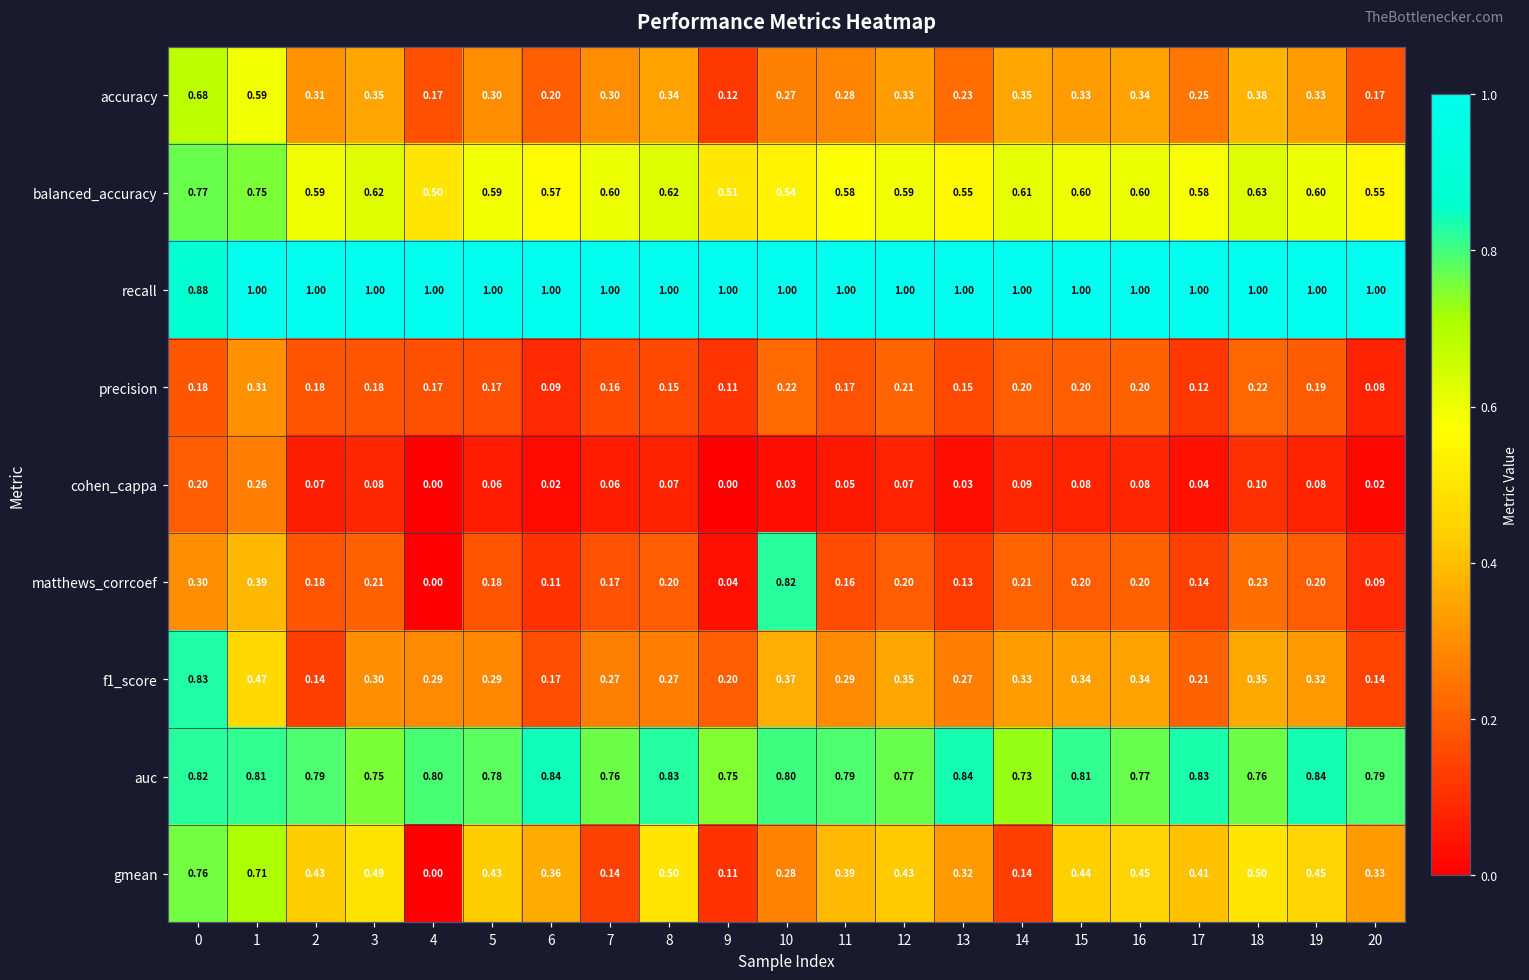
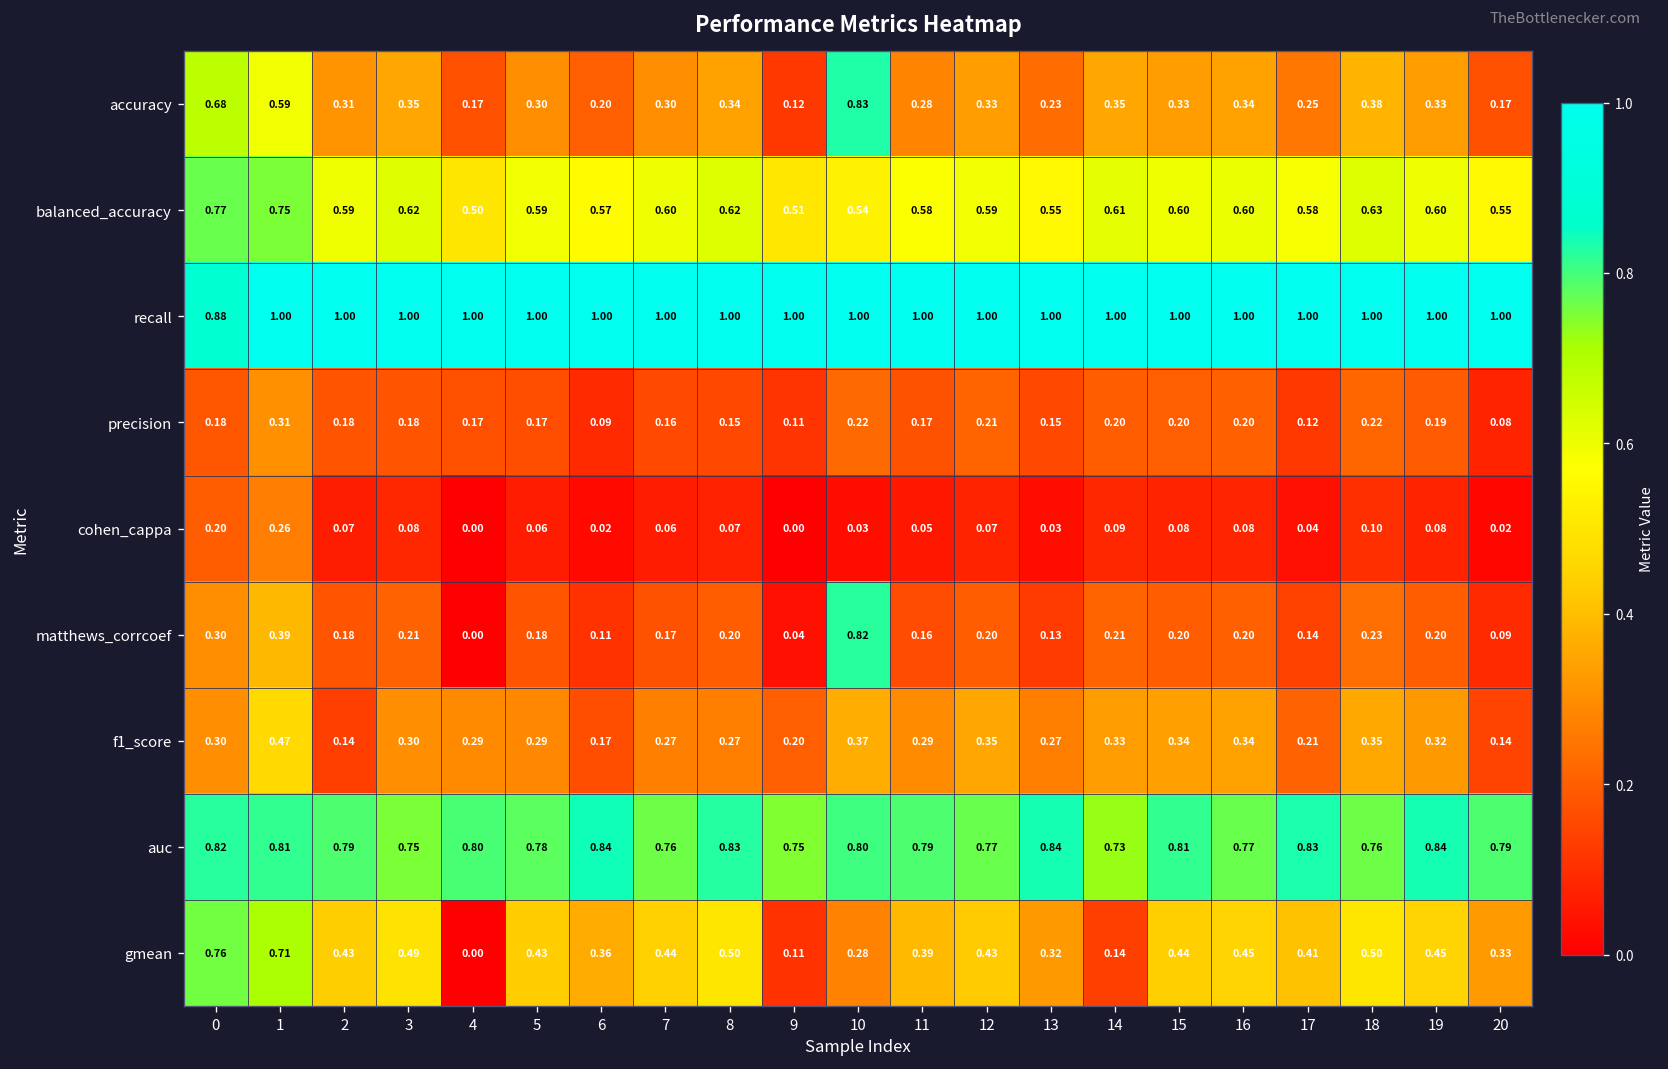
  {
    "accuracy": {
      "0": 0.68,
      "1": 0.59,
      "2": 0.31,
      "3": 0.35,
      "4": 0.17,
      "5": 0.30,
      "6": 0.20,
      "7": 0.30,
      "8": 0.34,
      "9": 0.12,
-     "10": 0.27,
+     "10": 0.83,
      "11": 0.28,
      "12": 0.33,
      "13": 0.23,
      "14": 0.35,
      "15": 0.33,
      "16": 0.34,
      "17": 0.25,
      "18": 0.38,
      "19": 0.33,
      "20": 0.17
    },
    "balanced_accuracy": {
      "0": 0.77,
      "1": 0.75,
      "2": 0.59,
      "3": 0.62,
      "4": 0.50,
      "5": 0.59,
      "6": 0.57,
      "7": 0.60,
      "8": 0.62,
      "9": 0.51,
      "10": 0.54,
      "11": 0.58,
      "12": 0.59,
      "13": 0.55,
      "14": 0.61,
      "15": 0.60,
      "16": 0.60,
      "17": 0.58,
      "18": 0.63,
      "19": 0.60,
      "20": 0.55
    },
    "recall": {
      "0": 0.88,
      "1": 1.00,
      "2": 1.00,
      "3": 1.00,
      "4": 1.00,
      "5": 1.00,
      "6": 1.00,
      "7": 1.00,
      "8": 1.00,
      "9": 1.00,
      "10": 1.00,
      "11": 1.00,
      "12": 1.00,
      "13": 1.00,
      "14": 1.00,
      "15": 1.00,
      "16": 1.00,
      "17": 1.00,
      "18": 1.00,
      "19": 1.00,
      "20": 1.00
    },
    "precision": {
      "0": 0.18,
      "1": 0.31,
      "2": 0.18,
      "3": 0.18,
      "4": 0.17,
      "5": 0.17,
      "6": 0.09,
      "7": 0.16,
      "8": 0.15,
      "9": 0.11,
      "10": 0.22,
      "11": 0.17,
      "12": 0.21,
      "13": 0.15,
      "14": 0.20,
      "15": 0.20,
      "16": 0.20,
      "17": 0.12,
      "18": 0.22,
      "19": 0.19,
      "20": 0.08
    },
    "cohen_cappa": {
      "0": 0.20,
      "1": 0.26,
      "2": 0.07,
      "3": 0.08,
      "4": 0.00,
      "5": 0.06,
      "6": 0.02,
      "7": 0.06,
      "8": 0.07,
      "9": 0.00,
      "10": 0.03,
      "11": 0.05,
      "12": 0.07,
      "13": 0.03,
      "14": 0.09,
      "15": 0.08,
      "16": 0.08,
      "17": 0.04,
      "18": 0.10,
      "19": 0.08,
      "20": 0.02
    },
    "matthews_corrcoef": {
      "0": 0.30,
      "1": 0.39,
      "2": 0.18,
      "3": 0.21,
      "4": 0.00,
      "5": 0.18,
      "6": 0.11,
      "7": 0.17,
      "8": 0.20,
      "9": 0.04,
      "10": 0.82,
      "11": 0.16,
      "12": 0.20,
      "13": 0.13,
      "14": 0.21,
      "15": 0.20,
      "16": 0.20,
      "17": 0.14,
      "18": 0.23,
      "19": 0.20,
      "20": 0.09
    },
    "f1_score": {
-     "0": 0.83,
+     "0": 0.30,
      "1": 0.47,
      "2": 0.14,
      "3": 0.30,
      "4": 0.29,
      "5": 0.29,
      "6": 0.17,
      "7": 0.27,
      "8": 0.27,
      "9": 0.20,
      "10": 0.37,
      "11": 0.29,
      "12": 0.35,
      "13": 0.27,
      "14": 0.33,
      "15": 0.34,
      "16": 0.34,
      "17": 0.21,
      "18": 0.35,
      "19": 0.32,
      "20": 0.14
    },
    "auc": {
      "0": 0.82,
      "1": 0.81,
      "2": 0.79,
      "3": 0.75,
      "4": 0.80,
      "5": 0.78,
      "6": 0.84,
      "7": 0.76,
      "8": 0.83,
      "9": 0.75,
      "10": 0.80,
      "11": 0.79,
      "12": 0.77,
      "13": 0.84,
      "14": 0.73,
      "15": 0.81,
      "16": 0.77,
      "17": 0.83,
      "18": 0.76,
      "19": 0.84,
      "20": 0.79
    },
    "gmean": {
      "0": 0.76,
      "1": 0.71,
      "2": 0.43,
      "3": 0.49,
      "4": 0.00,
      "5": 0.43,
      "6": 0.36,
-     "7": 0.14,
+     "7": 0.44,
      "8": 0.50,
      "9": 0.11,
      "10": 0.28,
      "11": 0.39,
      "12": 0.43,
      "13": 0.32,
      "14": 0.14,
      "15": 0.44,
      "16": 0.45,
      "17": 0.41,
      "18": 0.50,
      "19": 0.45,
      "20": 0.33
    }
  }
